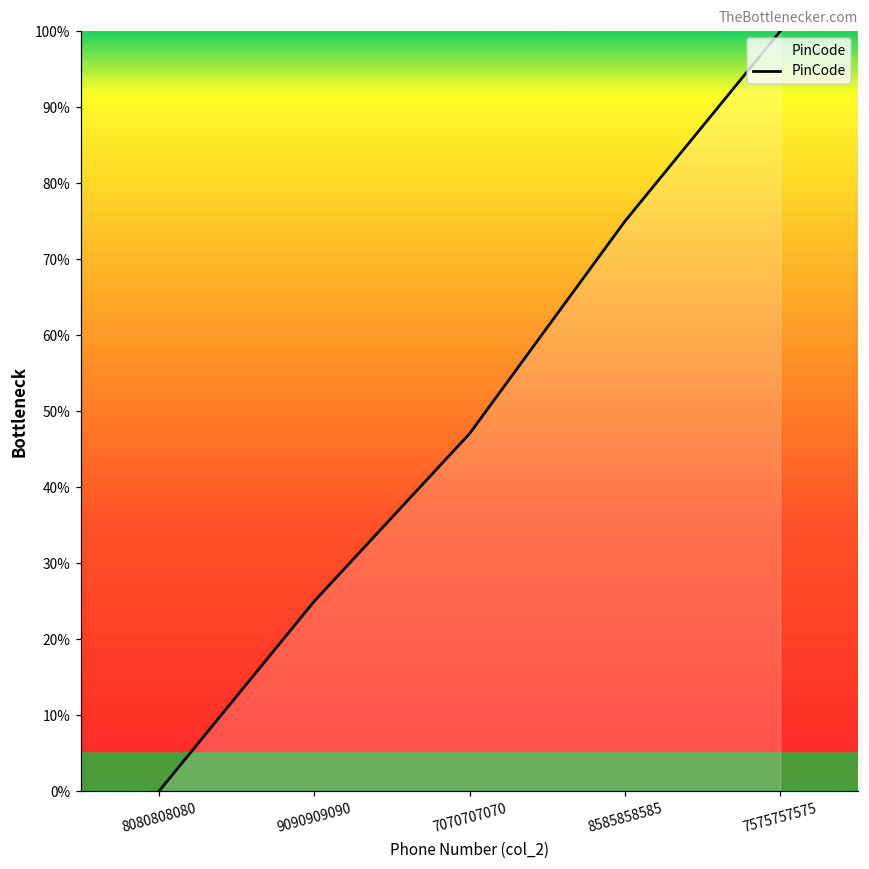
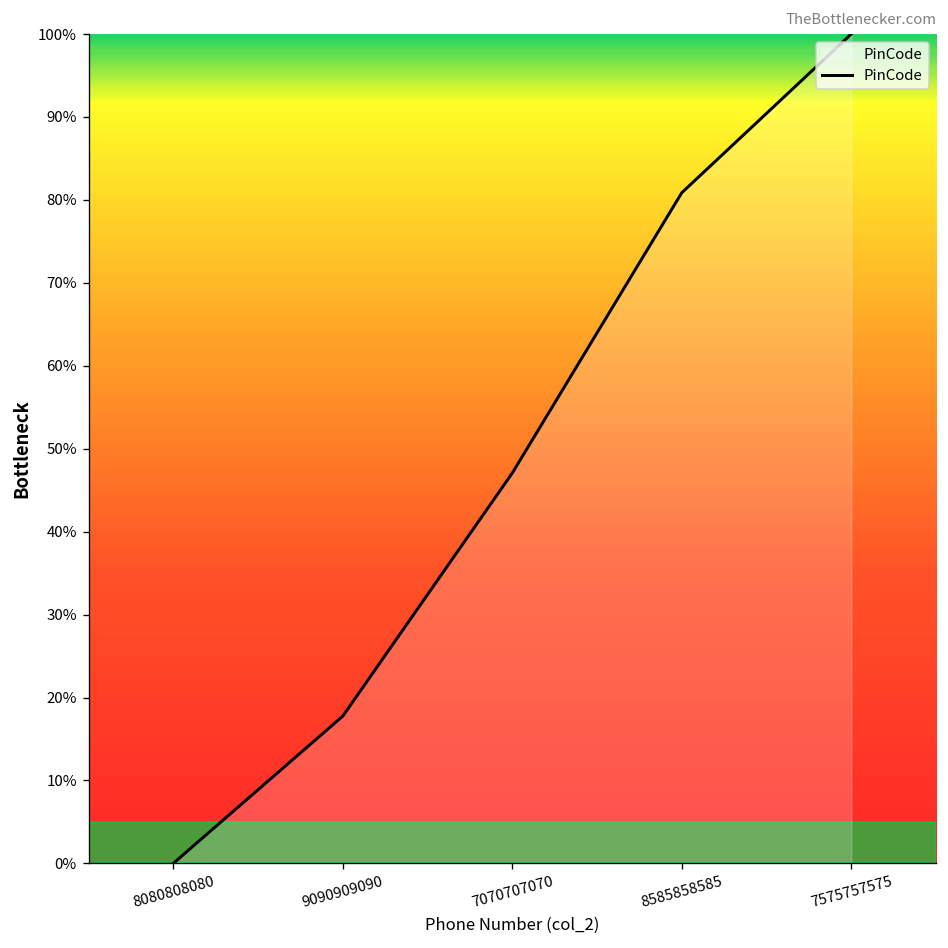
  {
-   "9090909090": "25%",
+   "9090909090": "18%",
    "7070707070": "47%",
-   "8585858585": "75%",
+   "8585858585": "81%",
    "7575757575": "100%"
  }
